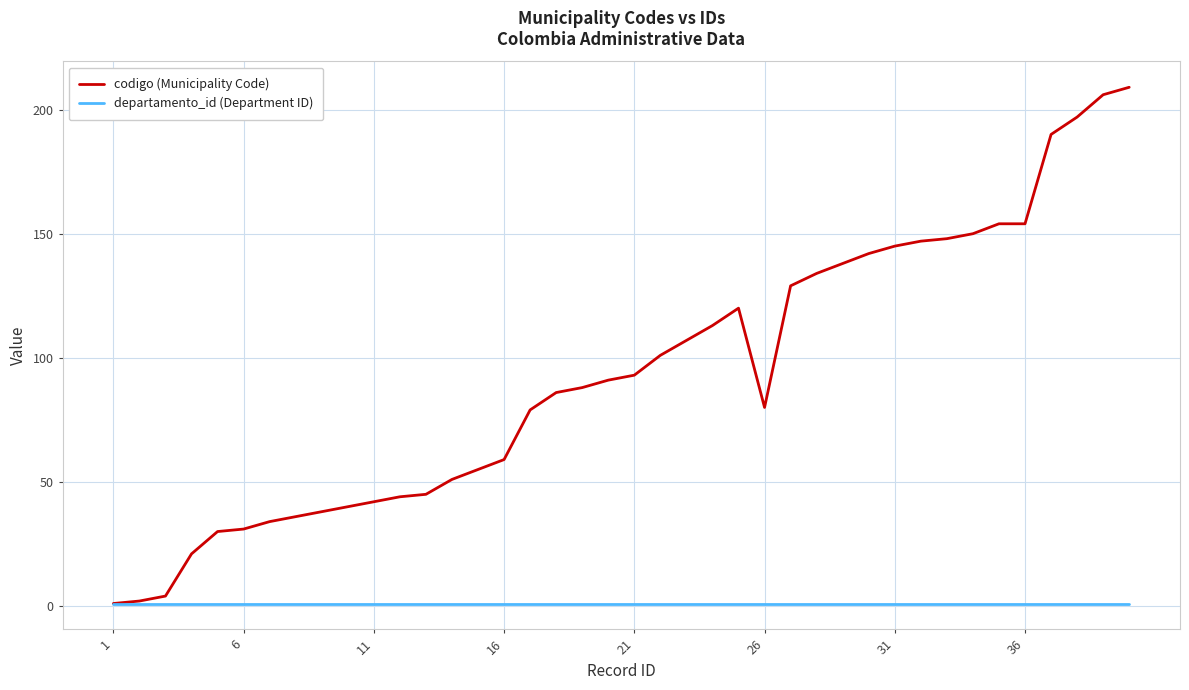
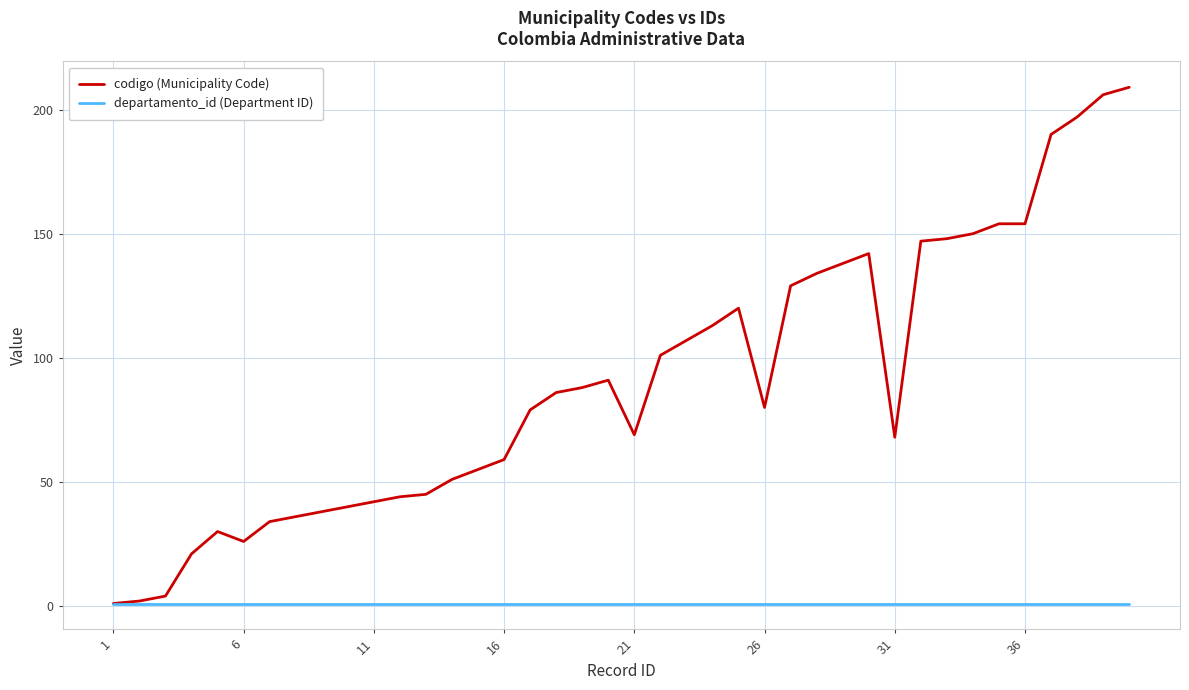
  {
    "codigo (Municipality Code)": {
-     "6": 31,
+     "6": 26,
      "11": 42,
      "16": 59,
-     "21": 93,
+     "21": 69,
      "26": 80,
-     "31": 145,
+     "31": 68,
      "36": 154
    },
    "departamento_id (Department ID)": {
      "6": 1,
      "11": 1,
      "16": 1,
      "21": 1,
      "26": 1,
      "31": 1,
      "36": 1
    }
  }
